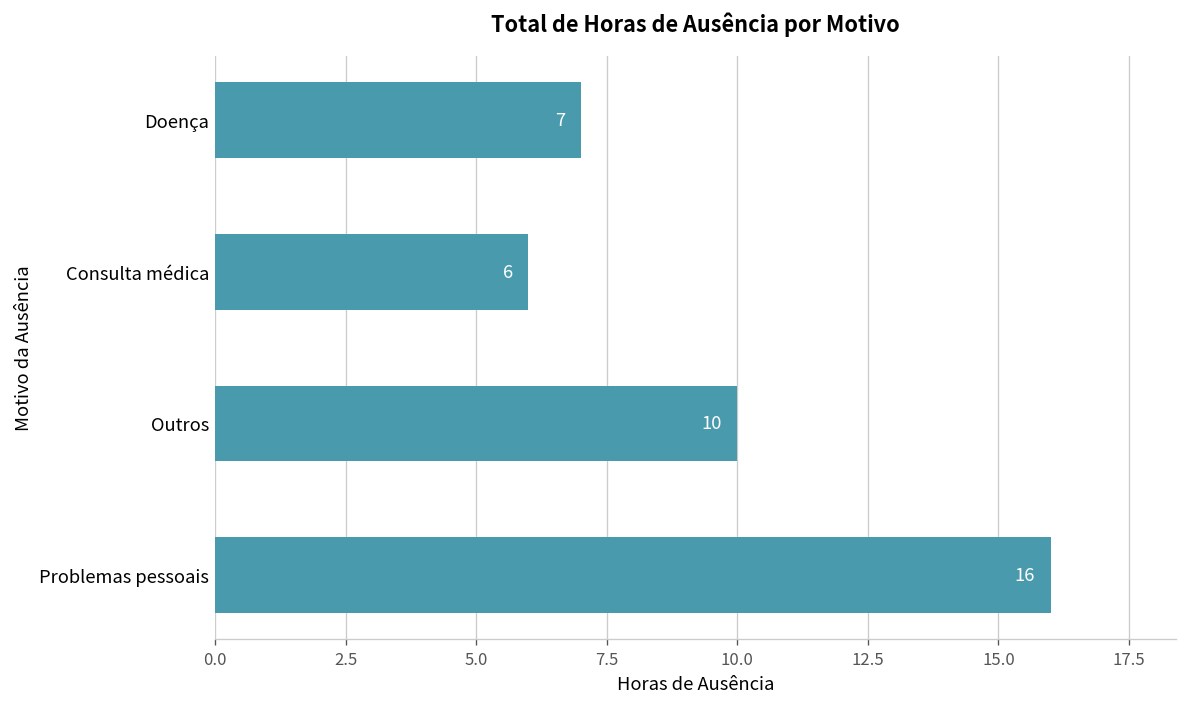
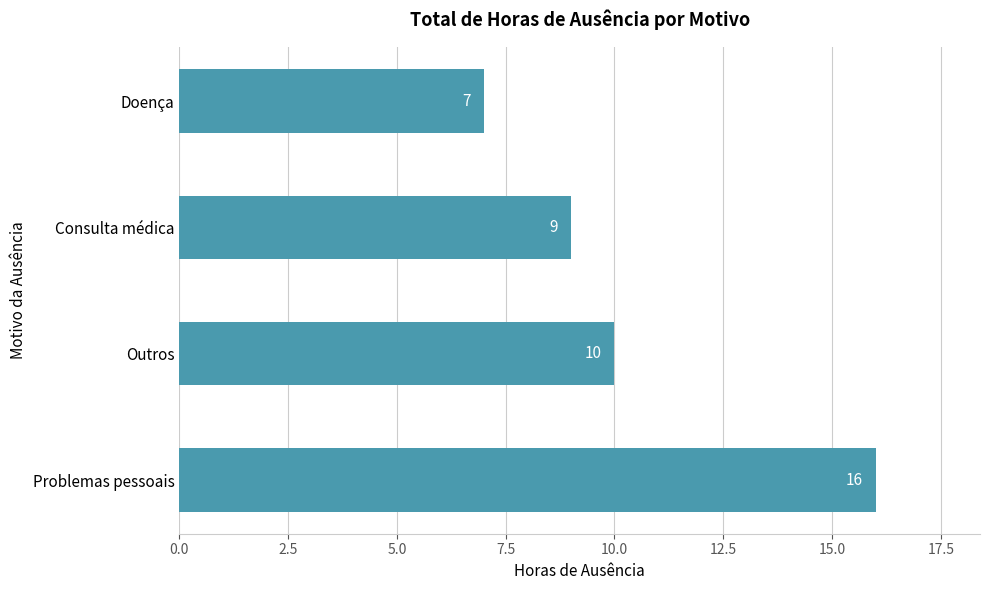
  {
    "Doença": 7,
-   "Consulta médica": 6,
+   "Consulta médica": 9,
    "Outros": 10,
    "Problemas pessoais": 16
  }
